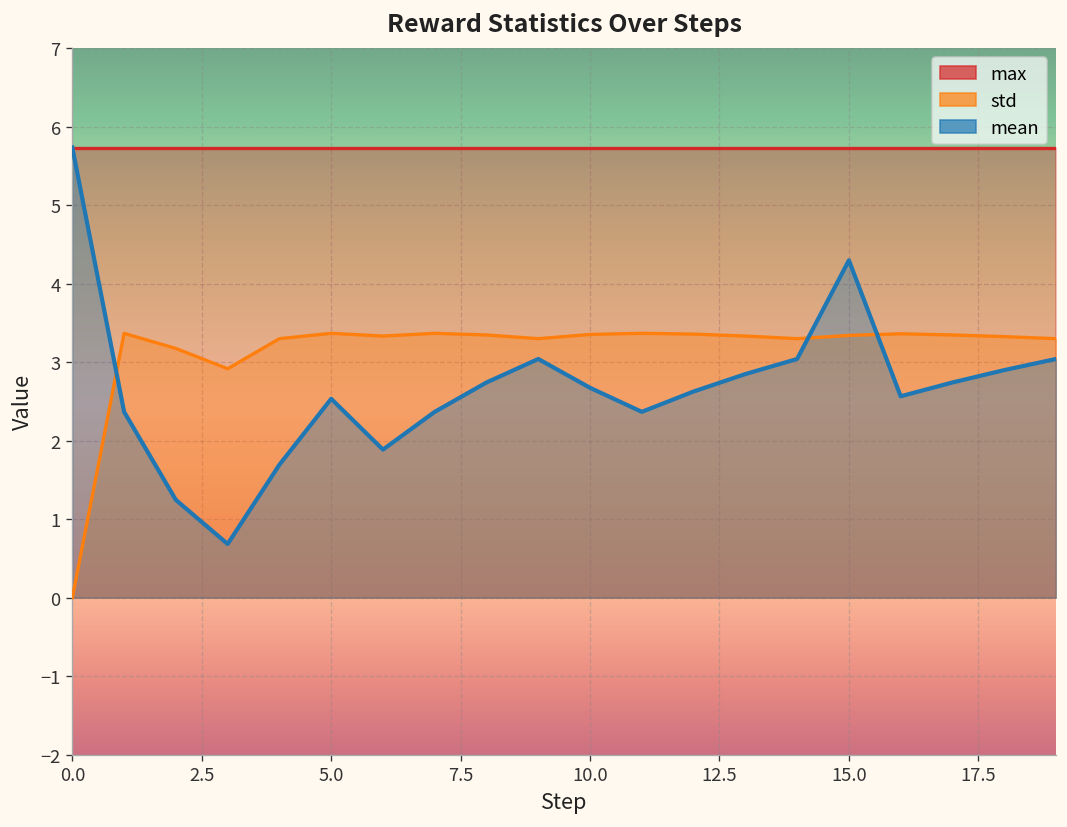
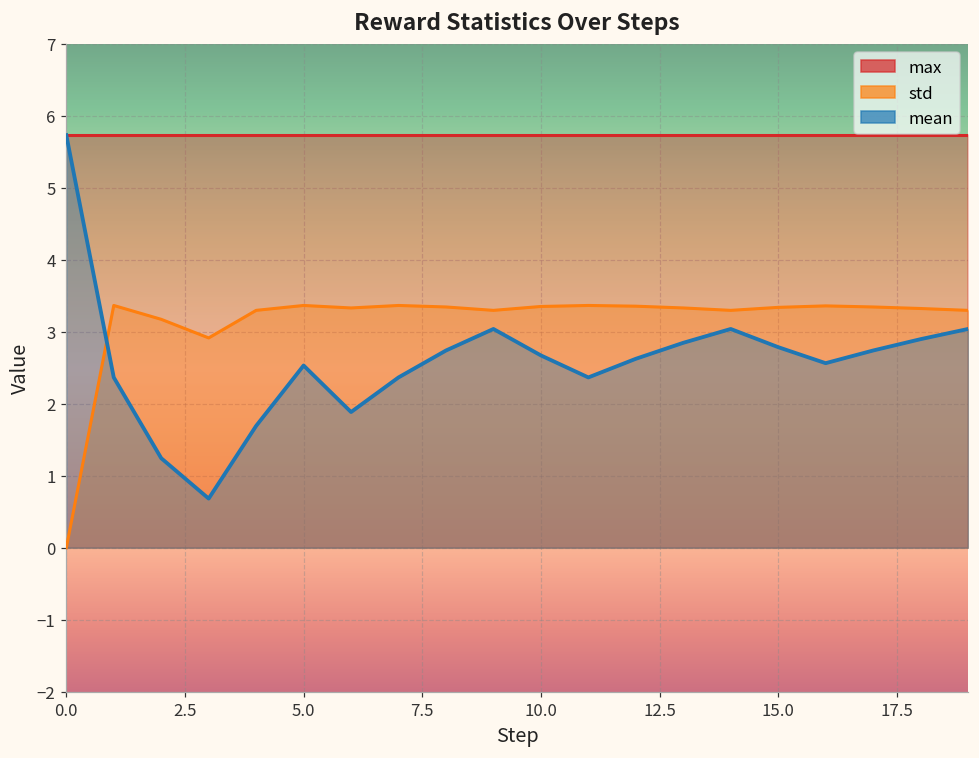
  {
    "mean": {
      "5.0": 2.5,
      "10.0": 2.7,
-     "15.0": 4.3
+     "15.0": 2.8
    }
  }
